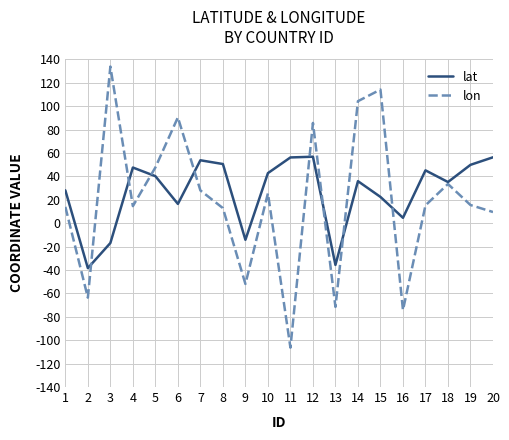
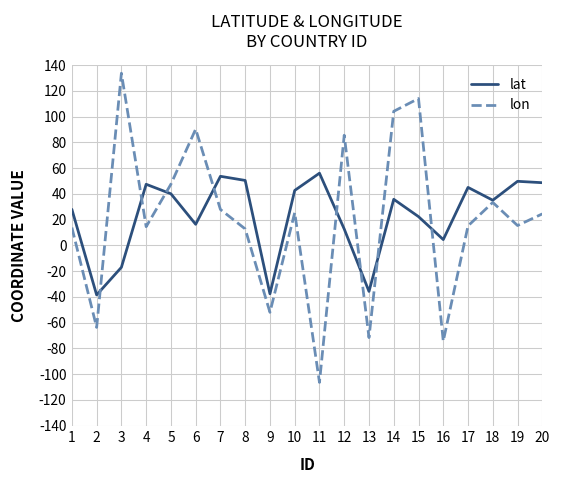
  {
    "lat": {
      "1": 28,
      "2": -38,
      "3": -17,
      "4": 48,
      "5": 40,
      "6": 16,
      "7": 54,
      "8": 51,
-     "9": -14,
+     "9": -38,
      "10": 43,
      "11": 56,
-     "12": 57,
+     "12": 13,
      "13": -36,
      "14": 36,
      "15": 22,
      "16": 5,
      "17": 45,
      "19": 50,
-     "20": 56
+     "20": 49
    },
    "lon": {
      "1": 14,
      "2": -64,
      "3": 134,
      "4": 15,
      "5": 48,
      "6": 90,
      "7": 28,
      "8": 13,
      "9": -52,
      "10": 25,
      "11": -106,
      "12": 86,
      "13": -72,
      "14": 104,
      "15": 114,
      "16": -74,
      "17": 15,
      "19": 15,
-     "20": 10
+     "20": 25
    }
  }
